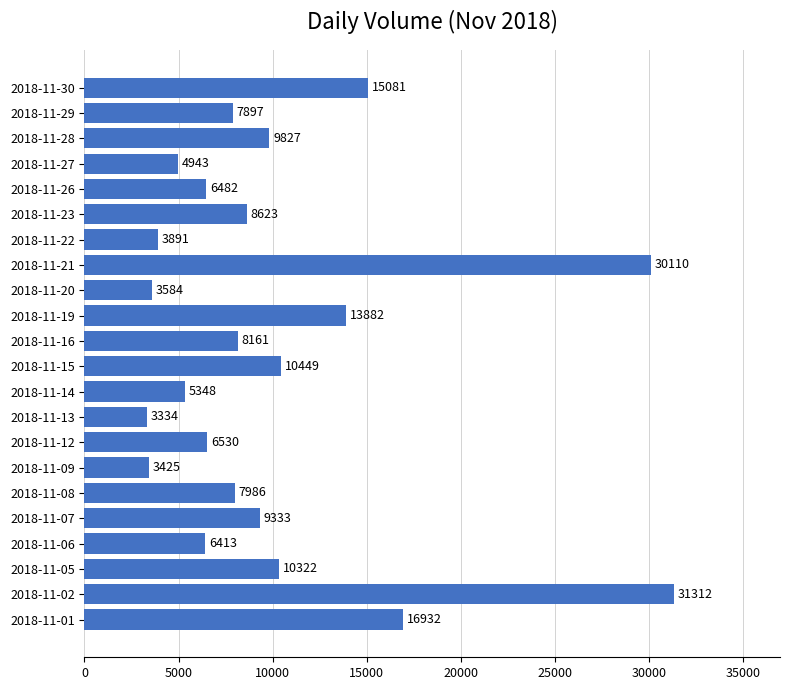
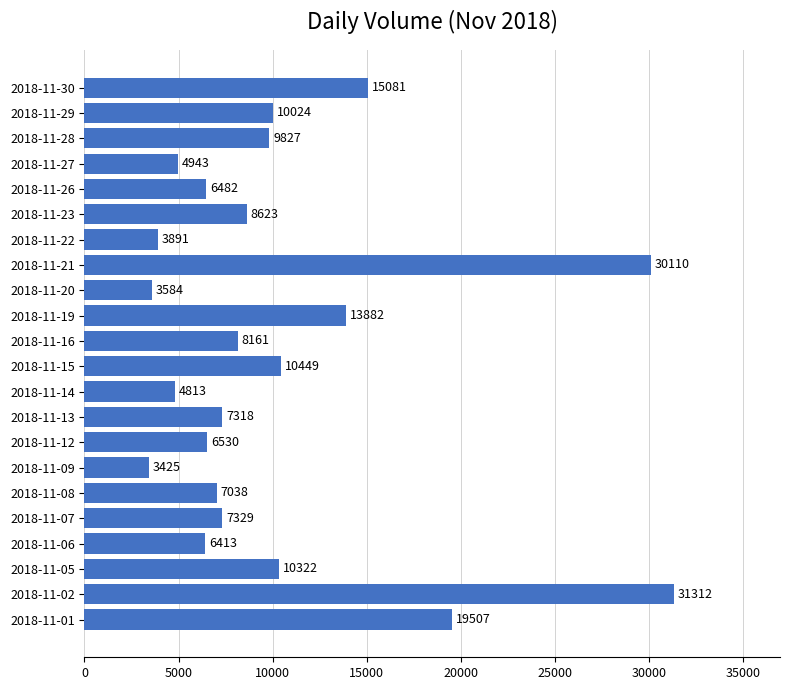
  {
    "2018-11-30": 15081,
-   "2018-11-29": 7897,
+   "2018-11-29": 10024,
    "2018-11-28": 9827,
    "2018-11-27": 4943,
    "2018-11-26": 6482,
    "2018-11-23": 8623,
    "2018-11-22": 3891,
    "2018-11-21": 30110,
    "2018-11-20": 3584,
    "2018-11-19": 13882,
    "2018-11-16": 8161,
    "2018-11-15": 10449,
-   "2018-11-14": 5348,
-   "2018-11-13": 3334,
+   "2018-11-14": 4813,
+   "2018-11-13": 7318,
    "2018-11-12": 6530,
    "2018-11-09": 3425,
-   "2018-11-08": 7986,
-   "2018-11-07": 9333,
+   "2018-11-08": 7038,
+   "2018-11-07": 7329,
    "2018-11-06": 6413,
    "2018-11-05": 10322,
    "2018-11-02": 31312,
-   "2018-11-01": 16932
+   "2018-11-01": 19507
  }
